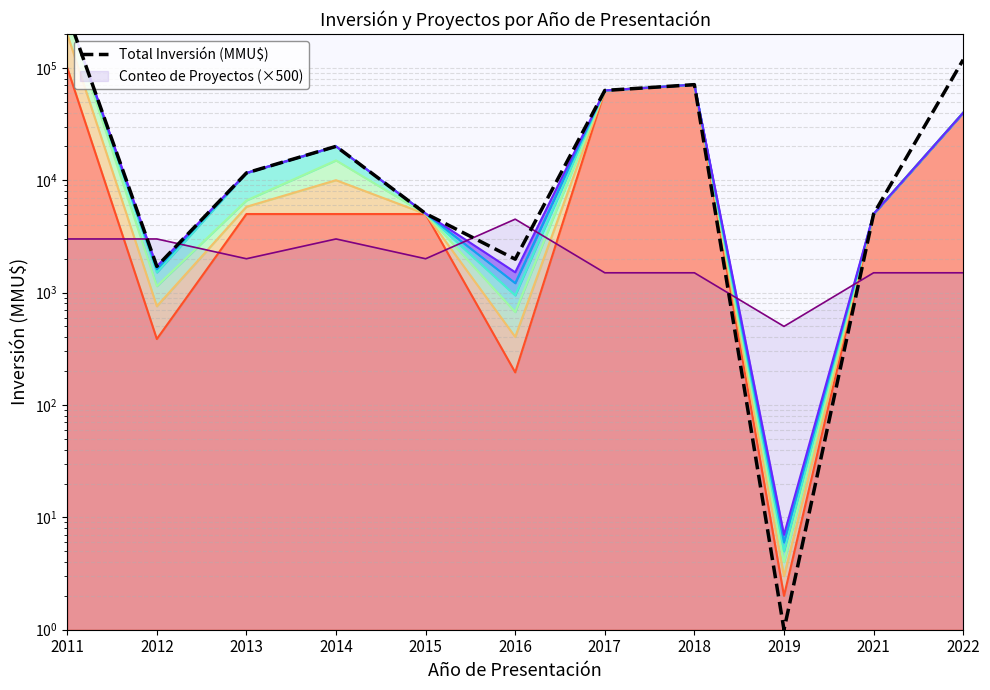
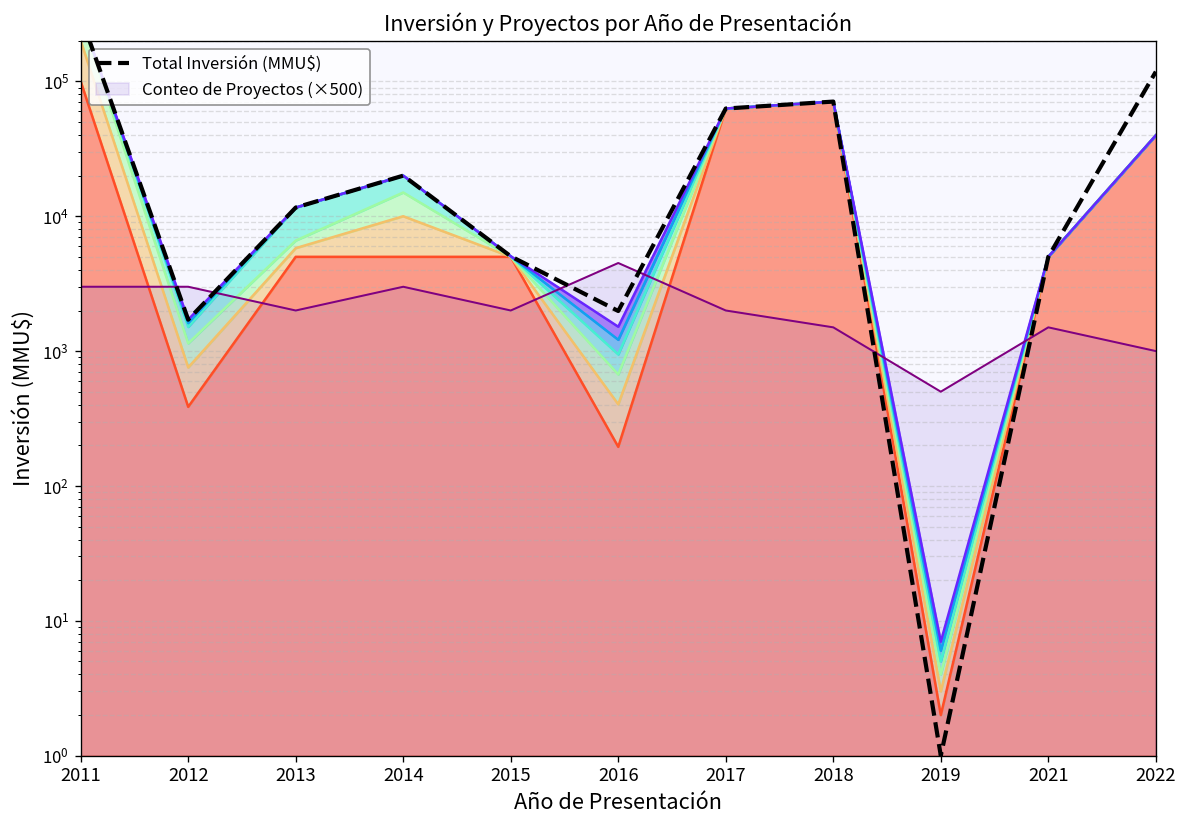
  {
    "Conteo de Proyectos (×500)": {
      "2011": 3000,
      "2012": 3000,
      "2013": 2000,
      "2014": 3000,
      "2015": 2000,
      "2016": 4500,
-     "2017": 1500,
+     "2017": 2000,
      "2018": 1500,
      "2019": 500,
      "2021": 1500,
-     "2022": 1500
+     "2022": 1000
    },
    "Total Inversión (MMU$)": {
      "2016": 2000,
      "2019": 1,
      "2022": 120000
    }
  }
